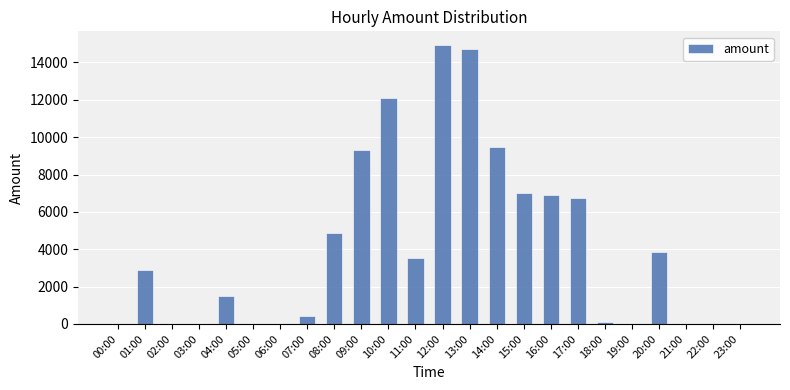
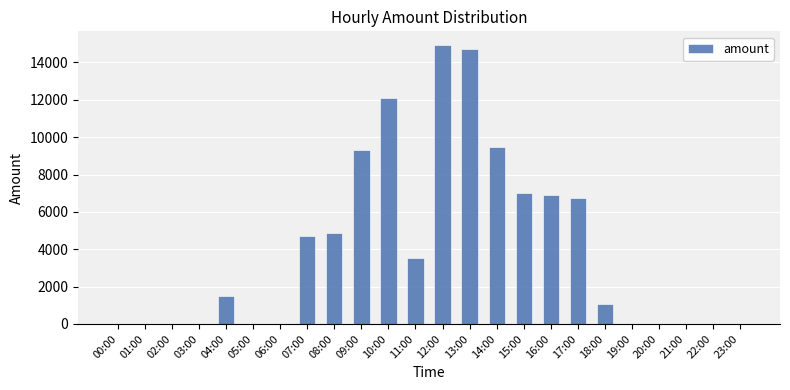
  {
    "00:00": 0,
-   "01:00": 2900,
+   "01:00": 0,
    "02:00": 0,
    "03:00": 0,
    "04:00": 1500,
    "05:00": 0,
-   "07:00": 400,
+   "07:00": 4700,
    "08:00": 4900,
    "09:00": 9300,
    "10:00": 12100,
    "11:00": 3500,
    "12:00": 14900,
    "13:00": 14700,
    "14:00": 9500,
    "15:00": 7000,
    "16:00": 6900,
    "17:00": 6700,
-   "18:00": 100,
+   "18:00": 1100,
    "19:00": 0,
-   "20:00": 3900,
+   "20:00": 0,
    "21:00": 0,
    "22:00": 0,
    "23:00": 0
  }
